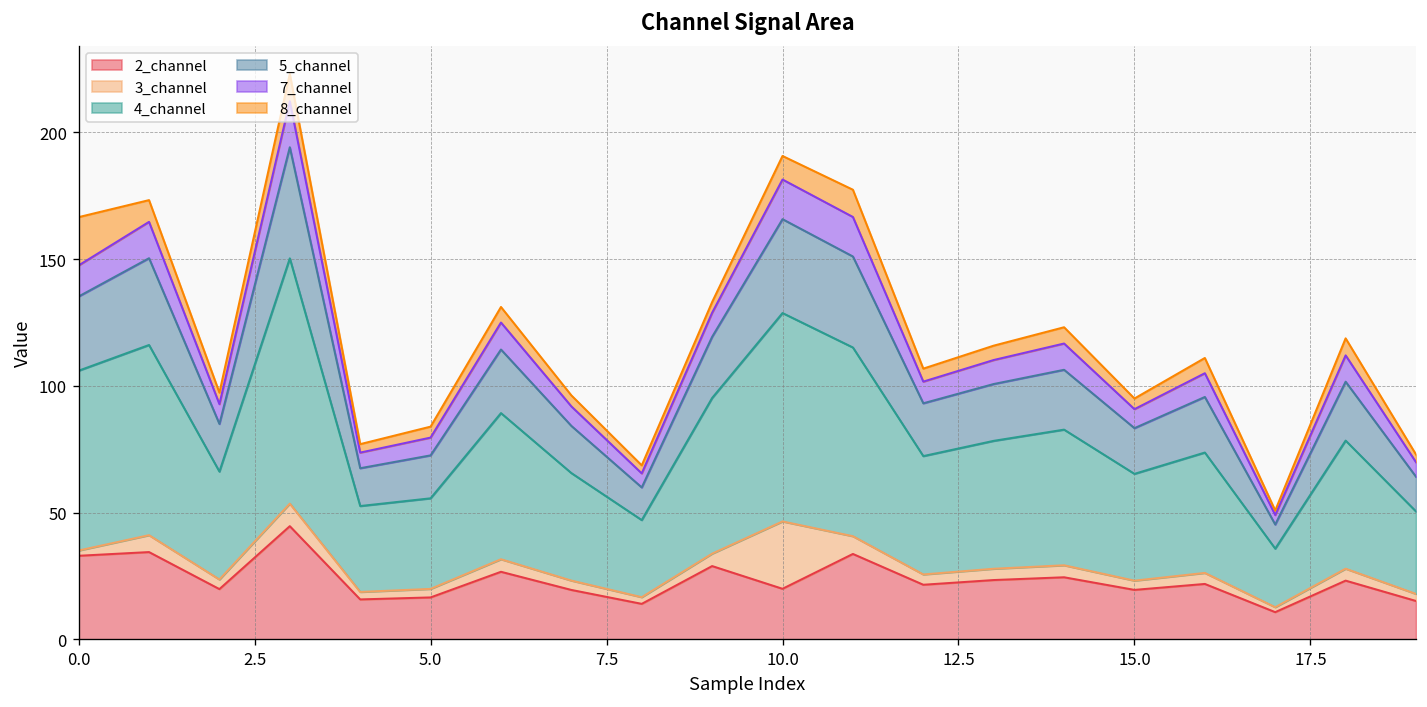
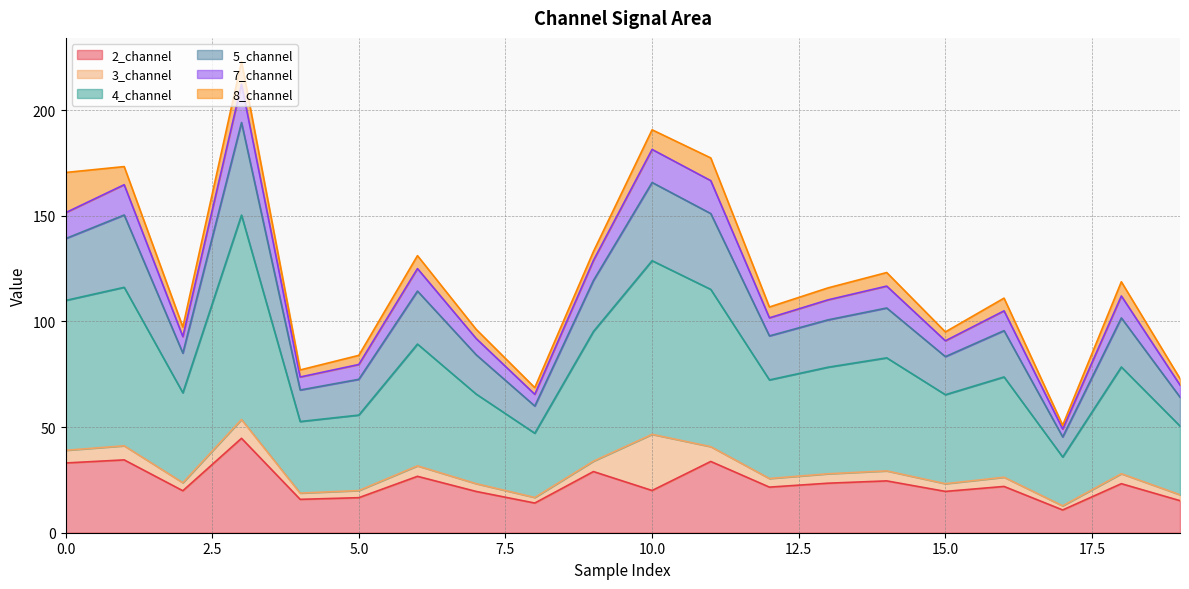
  {
    "2_channel": {
      "0.0": 33,
      "5.0": 17,
      "10.0": 20,
      "15.0": 20
    },
    "3_channel": {
-     "0.0": 2,
+     "0.0": 6,
      "5.0": 3,
      "10.0": 27,
      "15.0": 4
    },
    "7_channel": {
      "0.0": 12,
      "5.0": 7,
      "10.0": 16,
      "15.0": 7
    },
    "8_channel": {
      "0.0": 19,
      "5.0": 4,
      "10.0": 9,
      "15.0": 4
    }
  }
